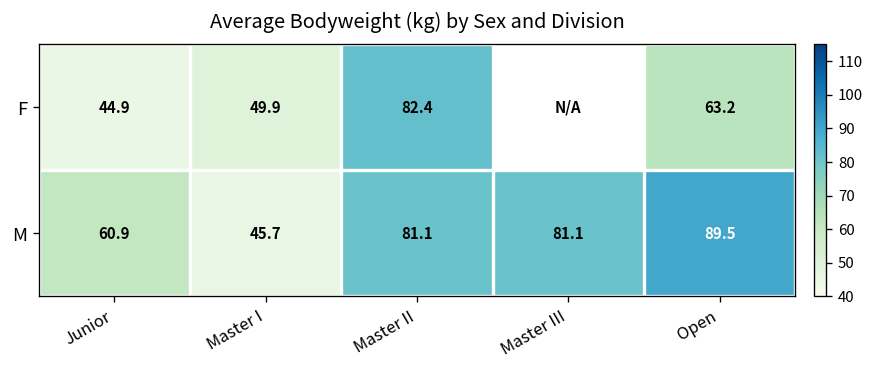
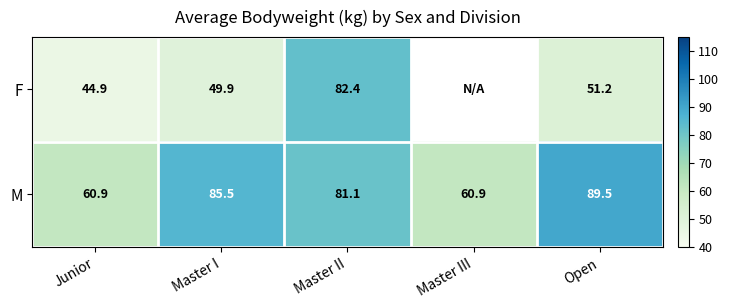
  {
    "F": {
      "Junior": 44.9,
      "Master I": 49.9,
      "Master II": 82.4,
-     "Open": 63.2
+     "Open": 51.2
    },
    "M": {
      "Junior": 60.9,
-     "Master I": 45.7,
+     "Master I": 85.5,
      "Master II": 81.1,
-     "Master III": 81.1,
+     "Master III": 60.9,
      "Open": 89.5
    }
  }
